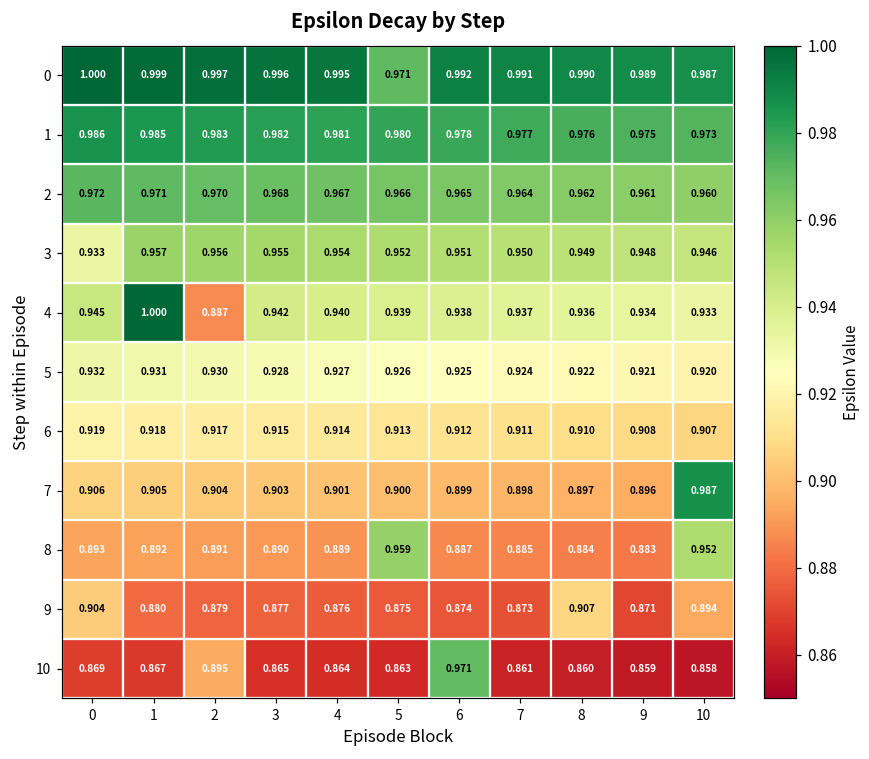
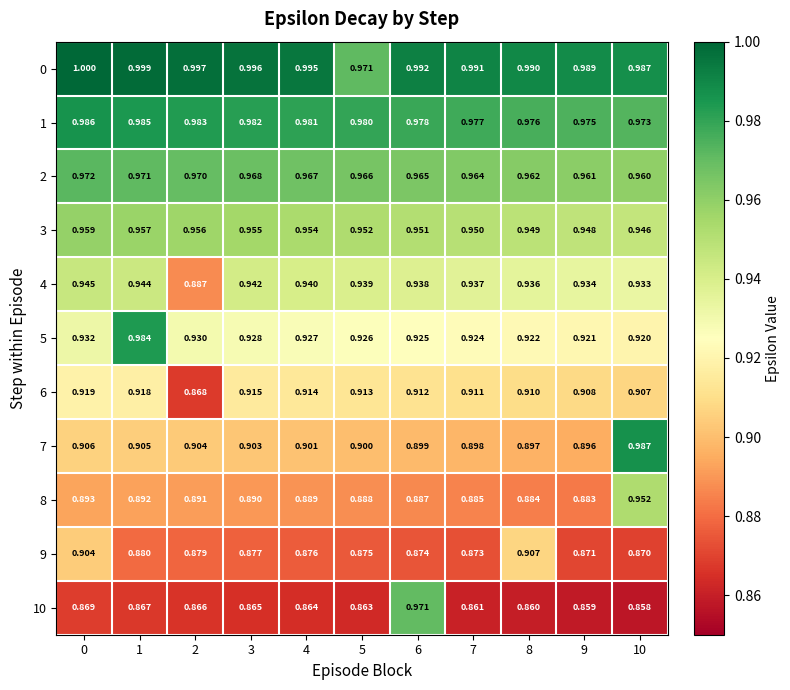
  {
    "0": {
      "0": 1.000,
      "1": 0.999,
      "2": 0.997,
      "3": 0.996,
      "4": 0.995,
      "5": 0.971,
      "6": 0.992,
      "7": 0.991,
      "8": 0.990,
      "9": 0.989,
      "10": 0.987
    },
    "1": {
      "0": 0.986,
      "1": 0.985,
      "2": 0.983,
      "3": 0.982,
      "4": 0.981,
      "5": 0.980,
      "6": 0.978,
      "7": 0.977,
      "8": 0.976,
      "9": 0.975,
      "10": 0.973
    },
    "2": {
      "0": 0.972,
      "1": 0.971,
      "2": 0.970,
      "3": 0.968,
      "4": 0.967,
      "5": 0.966,
      "6": 0.965,
      "7": 0.964,
      "8": 0.962,
      "9": 0.961,
      "10": 0.960
    },
    "3": {
-     "0": 0.933,
+     "0": 0.959,
      "1": 0.957,
      "2": 0.956,
      "3": 0.955,
      "4": 0.954,
      "5": 0.952,
      "6": 0.951,
      "7": 0.950,
      "8": 0.949,
      "9": 0.948,
      "10": 0.946
    },
    "4": {
      "0": 0.945,
-     "1": 1.000,
+     "1": 0.944,
      "2": 0.887,
      "3": 0.942,
      "4": 0.940,
      "5": 0.939,
      "6": 0.938,
      "7": 0.937,
      "8": 0.936,
      "9": 0.934,
      "10": 0.933
    },
    "5": {
      "0": 0.932,
-     "1": 0.931,
+     "1": 0.984,
      "2": 0.930,
      "3": 0.928,
      "4": 0.927,
      "5": 0.926,
      "6": 0.925,
      "7": 0.924,
      "8": 0.922,
      "9": 0.921,
      "10": 0.920
    },
    "6": {
      "0": 0.919,
      "1": 0.918,
-     "2": 0.917,
+     "2": 0.868,
      "3": 0.915,
      "4": 0.914,
      "5": 0.913,
      "6": 0.912,
      "7": 0.911,
      "8": 0.910,
      "9": 0.908,
      "10": 0.907
    },
    "7": {
      "0": 0.906,
      "1": 0.905,
      "2": 0.904,
      "3": 0.903,
      "4": 0.901,
      "5": 0.900,
      "6": 0.899,
      "7": 0.898,
      "8": 0.897,
      "9": 0.896,
      "10": 0.987
    },
    "8": {
      "0": 0.893,
      "1": 0.892,
      "2": 0.891,
      "3": 0.890,
      "4": 0.889,
-     "5": 0.959,
+     "5": 0.888,
      "6": 0.887,
      "7": 0.885,
      "8": 0.884,
      "9": 0.883,
      "10": 0.952
    },
    "9": {
      "0": 0.904,
      "1": 0.880,
      "2": 0.879,
      "3": 0.877,
      "4": 0.876,
      "5": 0.875,
      "6": 0.874,
      "7": 0.873,
      "8": 0.907,
      "9": 0.871,
-     "10": 0.894
+     "10": 0.870
    },
    "10": {
      "0": 0.869,
      "1": 0.867,
-     "2": 0.895,
+     "2": 0.866,
      "3": 0.865,
      "4": 0.864,
      "5": 0.863,
      "6": 0.971,
      "7": 0.861,
      "8": 0.860,
      "9": 0.859,
      "10": 0.858
    }
  }
